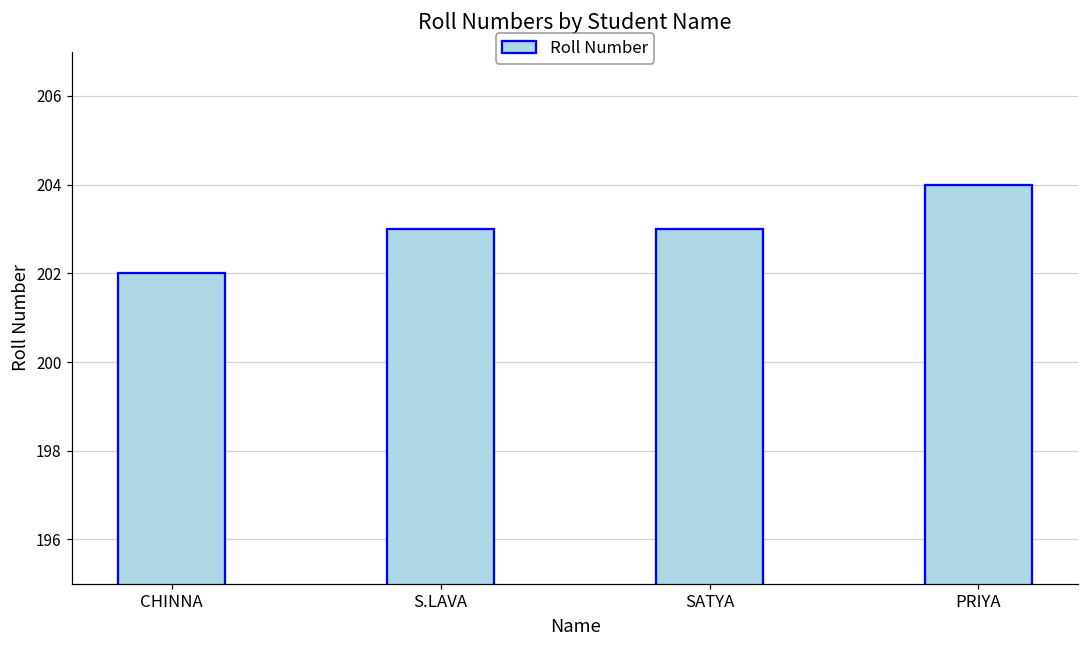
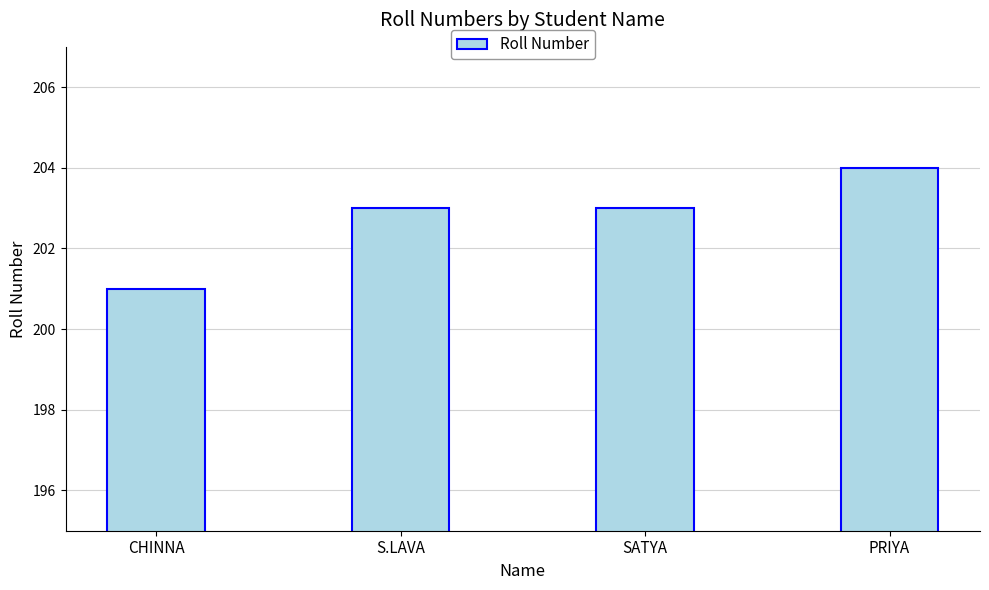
  {
-   "CHINNA": 202,
+   "CHINNA": 201,
    "S.LAVA": 203,
    "SATYA": 203,
    "PRIYA": 204
  }
